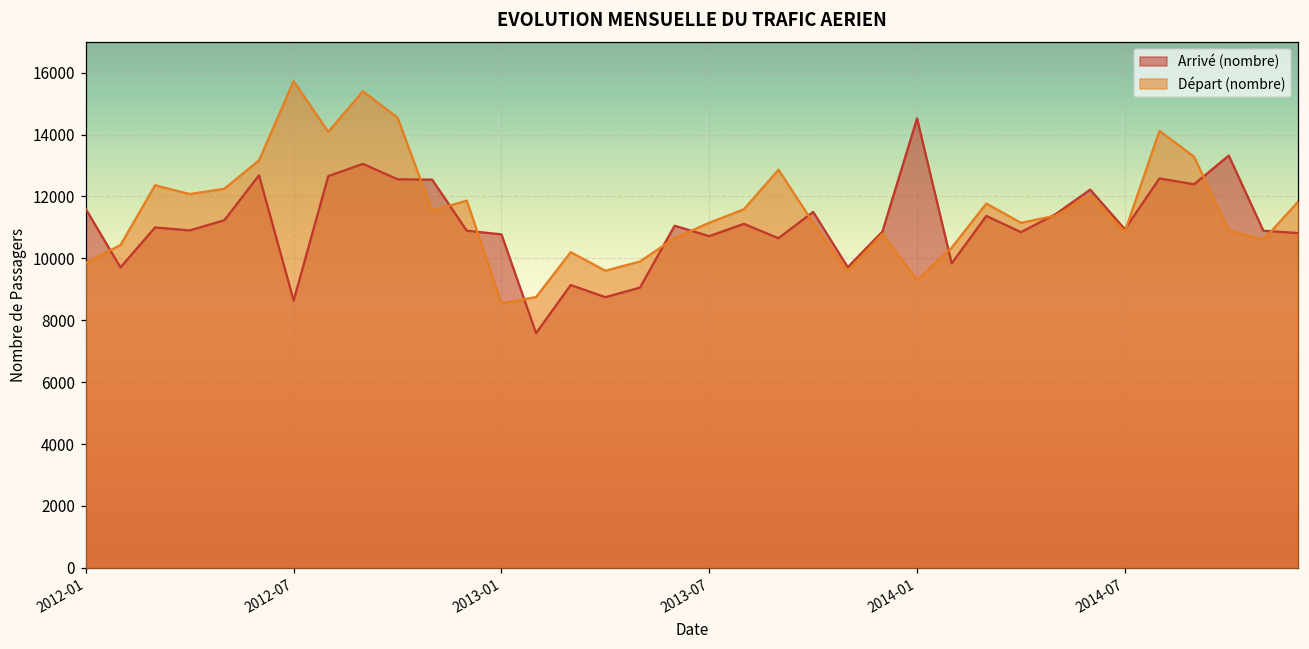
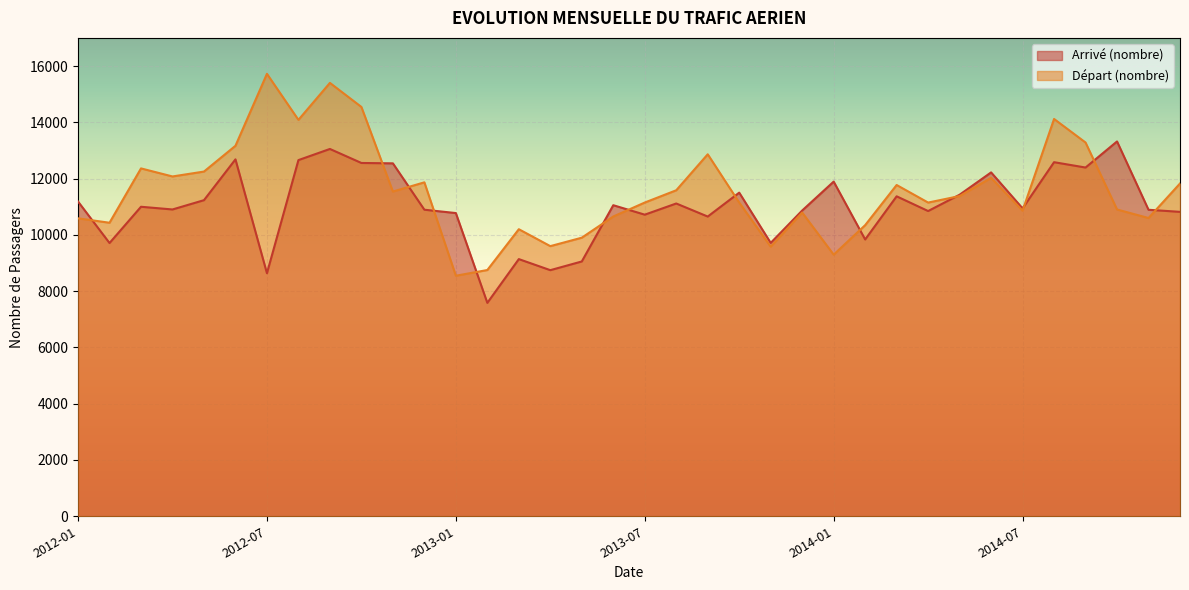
  {
    "Arrivé (nombre)": {
-     "2012-01": 11600,
+     "2012-01": 11200,
      "2012-07": 8600,
      "2013-01": 10800,
      "2013-07": 10700,
-     "2014-01": 14500
+     "2014-01": 11900
    },
    "Départ (nombre)": {
-     "2012-01": 9900,
+     "2012-01": 10600,
      "2012-07": 15700,
      "2013-01": 8500,
      "2013-07": 11100,
      "2014-01": 9300
    }
  }
